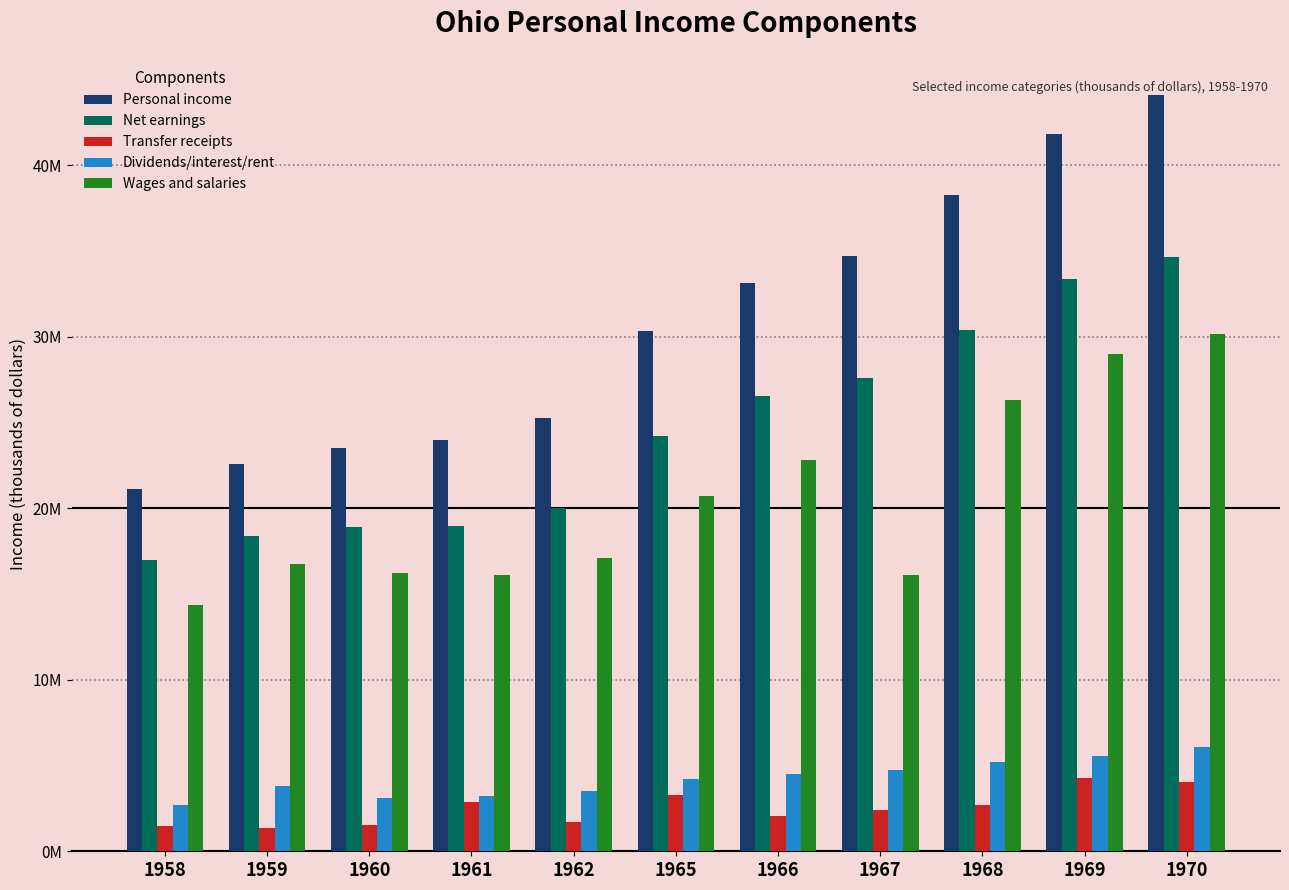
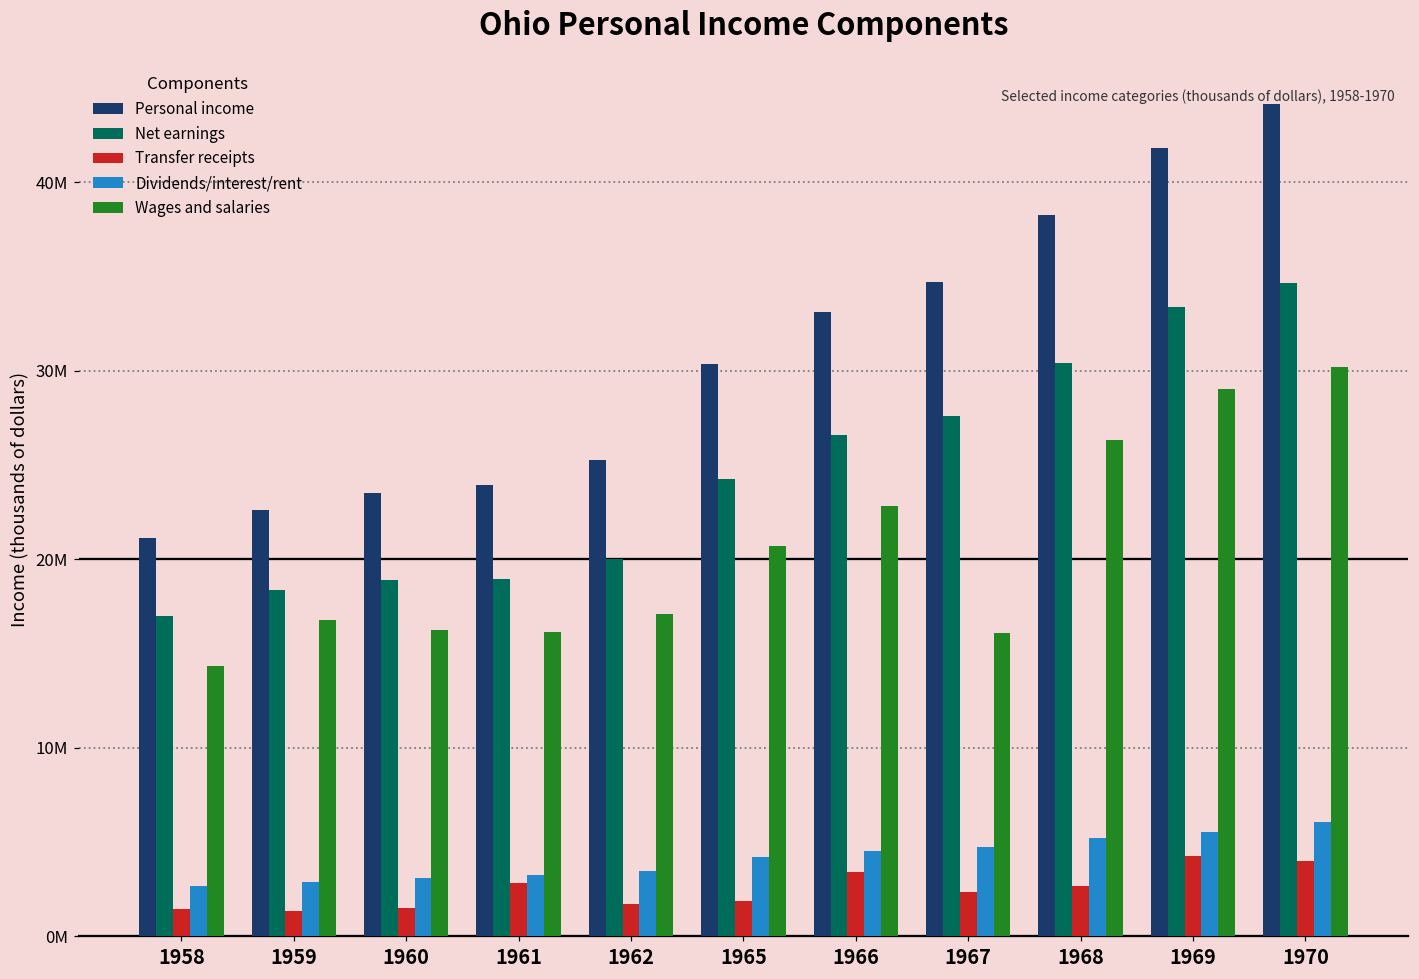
  {
    "Transfer receipts": {
      "1958": 1400000,
      "1959": 1400000,
      "1960": 1500000,
      "1961": 2900000,
      "1962": 1700000,
-     "1965": 3300000,
-     "1966": 2000000,
+     "1965": 1900000,
+     "1966": 3400000,
      "1967": 2400000,
      "1968": 2700000,
      "1969": 4300000,
      "1970": 4000000
    },
    "Dividends/interest/rent": {
      "1958": 2700000,
-     "1959": 3800000,
+     "1959": 2900000,
      "1960": 3100000,
      "1961": 3200000,
      "1962": 3500000,
      "1965": 4200000,
      "1966": 4500000,
      "1967": 4700000,
      "1968": 5200000,
      "1969": 5500000,
      "1970": 6100000
    },
    "Wages and salaries": {
      "1958": 14400000,
      "1959": 16800000,
      "1960": 16200000,
      "1961": 16100000,
      "1962": 17100000,
      "1965": 20700000,
      "1966": 22800000,
      "1967": 16100000,
      "1968": 26300000,
      "1969": 29000000,
      "1970": 30200000
    }
  }
